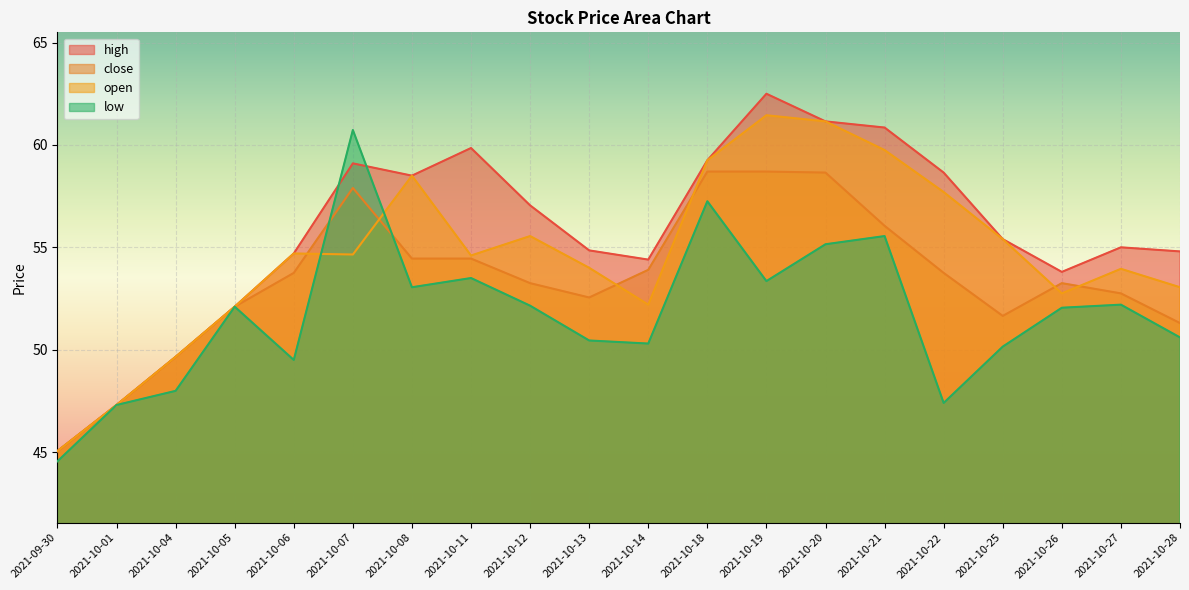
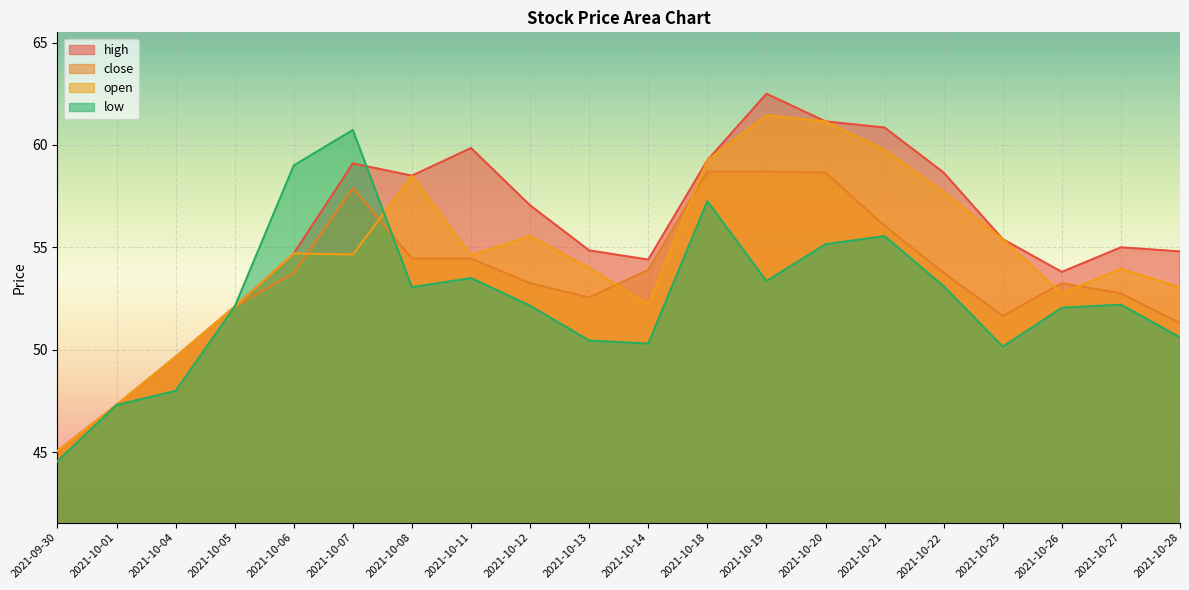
  {
    "low": {
      "2021-09-30": 44.6,
      "2021-10-04": 48.0,
-     "2021-10-06": 49.5,
+     "2021-10-06": 59.0,
      "2021-10-07": 60.7,
      "2021-10-08": 53.1,
      "2021-10-11": 53.5,
      "2021-10-12": 52.2,
      "2021-10-13": 50.5,
      "2021-10-14": 50.3,
      "2021-10-18": 57.3,
      "2021-10-19": 53.4,
      "2021-10-20": 55.2,
      "2021-10-21": 55.6,
-     "2021-10-22": 47.4,
+     "2021-10-22": 53.1,
      "2021-10-25": 50.2,
      "2021-10-26": 52.1,
      "2021-10-27": 52.2,
      "2021-10-28": 50.6
    }
  }
